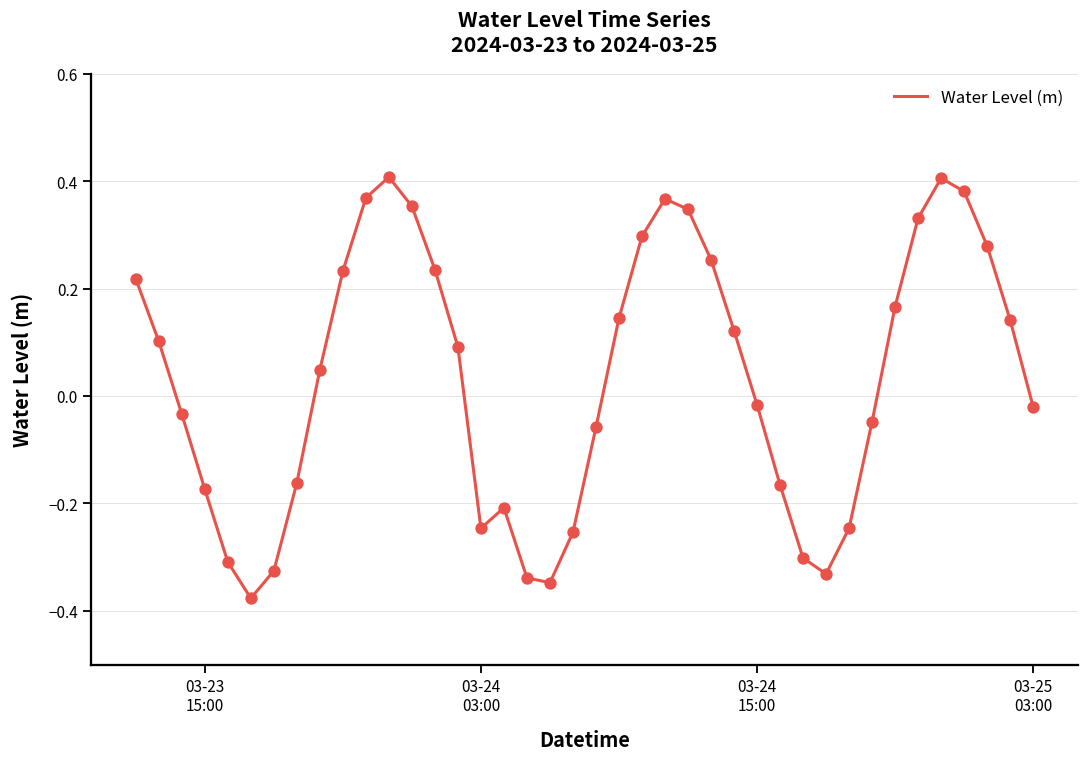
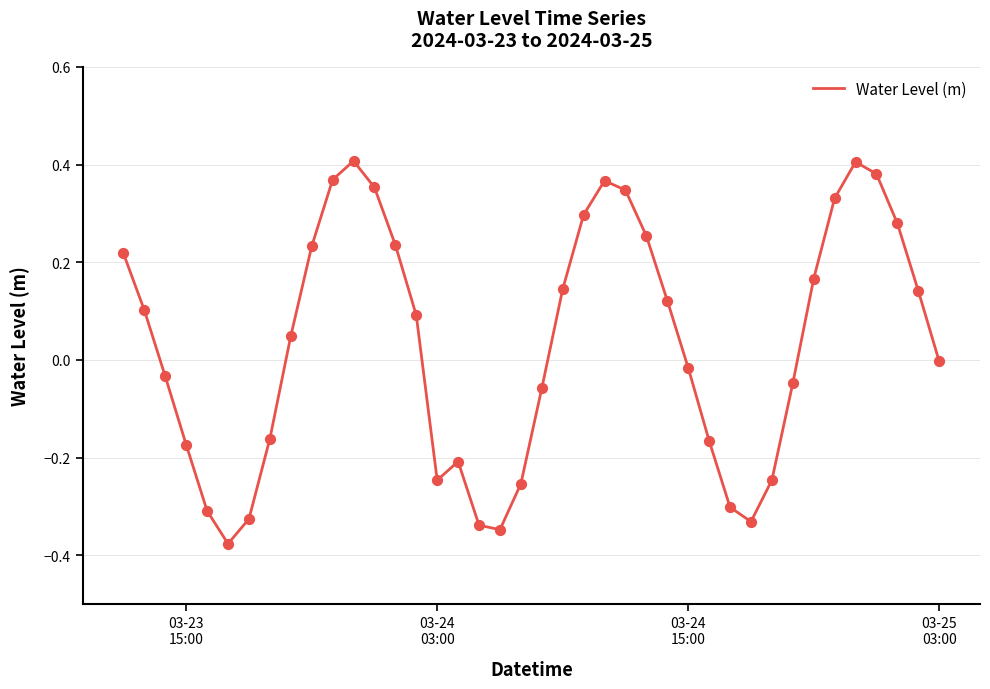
  {
    "03-23 15:00": -0.17,
    "03-24 03:00": -0.25,
    "03-24 15:00": -0.02,
-   "03-25 03:00": -0.02
+   "03-25 03:00": 0.00
  }
